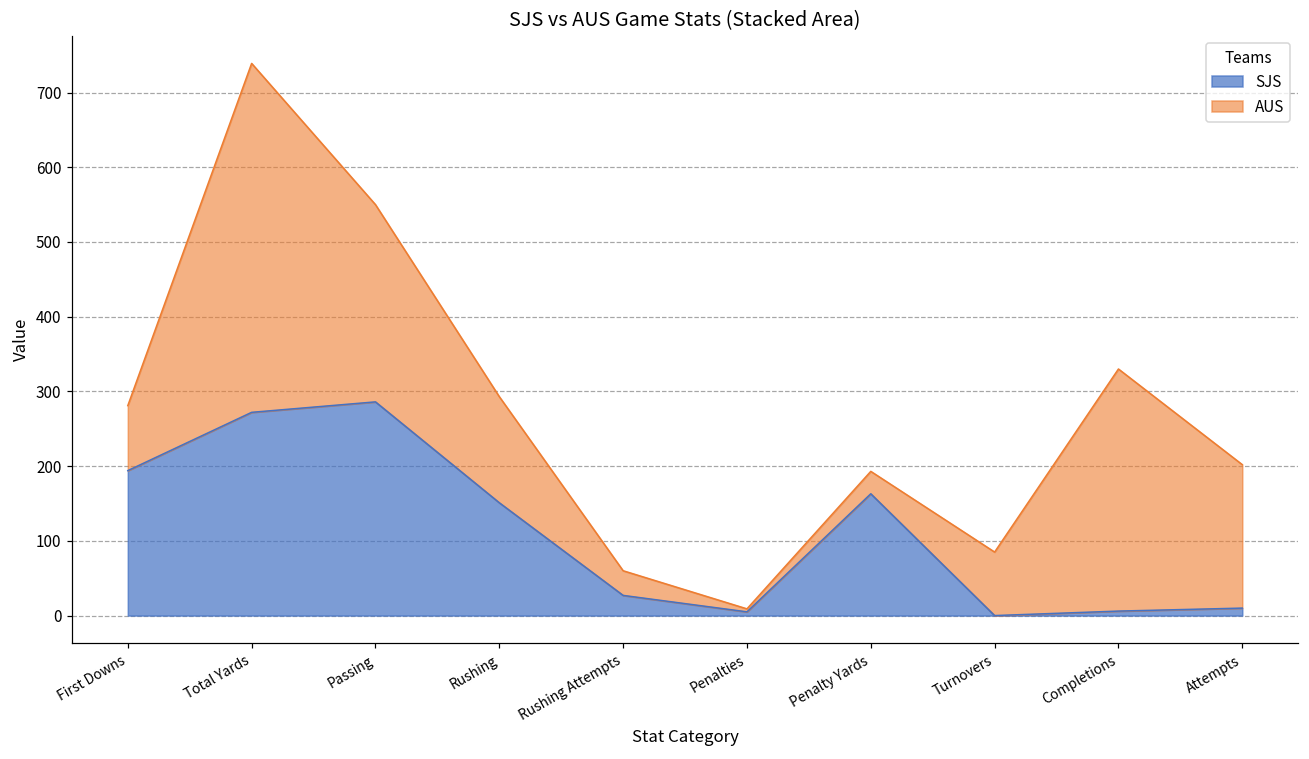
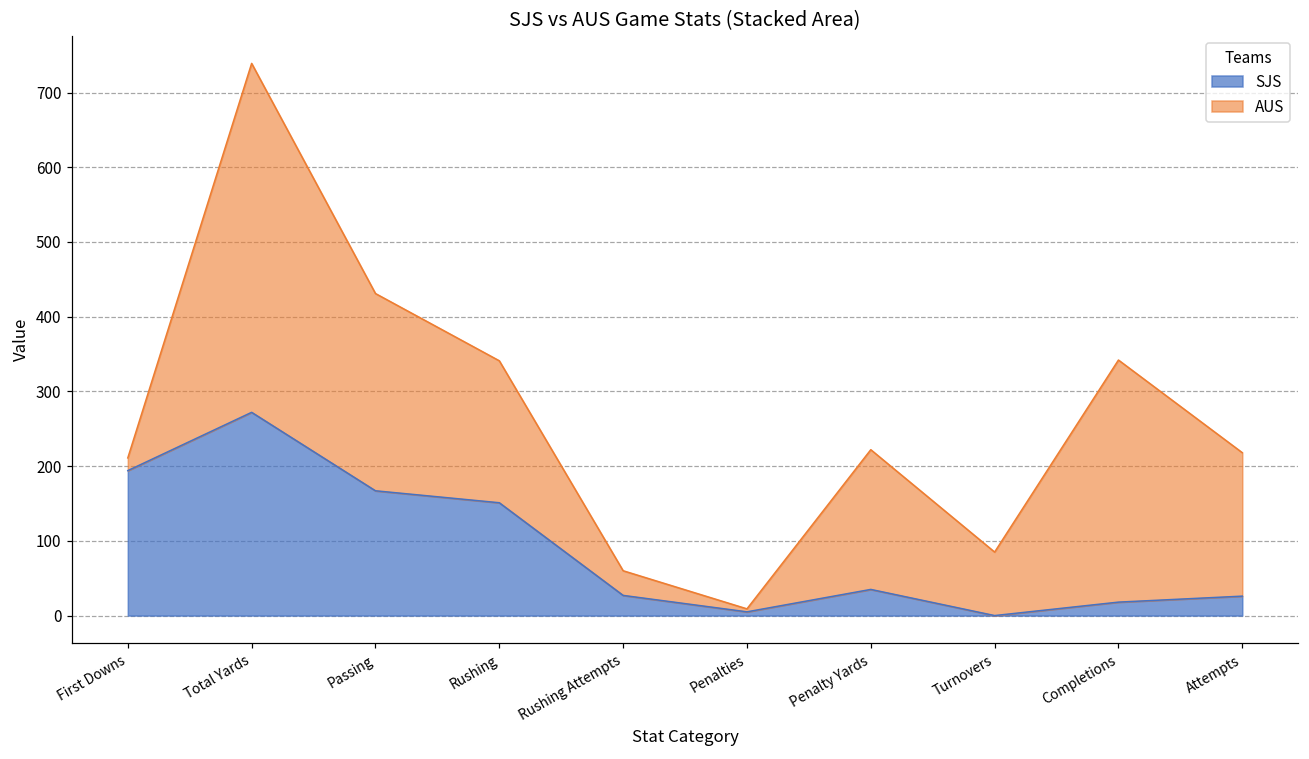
  {
    "SJS": {
      "First Downs": 190,
      "Total Yards": 270,
-     "Passing": 290,
+     "Passing": 170,
      "Rushing": 150,
      "Rushing Attempts": 30,
      "Penalties": 10,
-     "Penalty Yards": 160,
+     "Penalty Yards": 40,
      "Turnovers": 0,
-     "Completions": 10,
-     "Attempts": 10
+     "Completions": 20,
+     "Attempts": 30
    },
    "AUS": {
-     "First Downs": 90,
+     "First Downs": 20,
      "Total Yards": 470,
      "Passing": 260,
-     "Rushing": 140,
+     "Rushing": 190,
      "Rushing Attempts": 30,
      "Penalties": 0,
-     "Penalty Yards": 30,
+     "Penalty Yards": 190,
      "Turnovers": 90,
      "Completions": 320,
      "Attempts": 190
    }
  }
